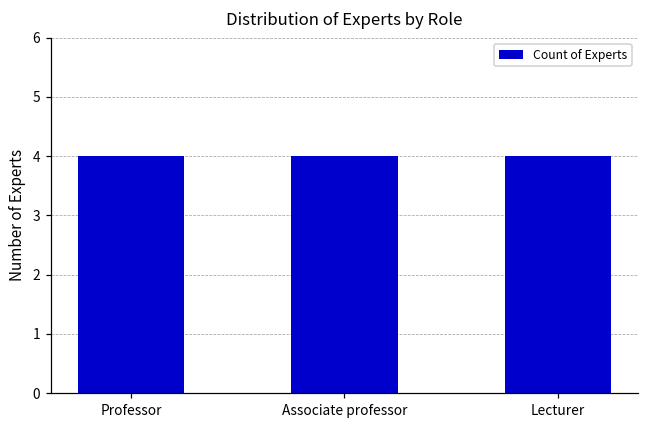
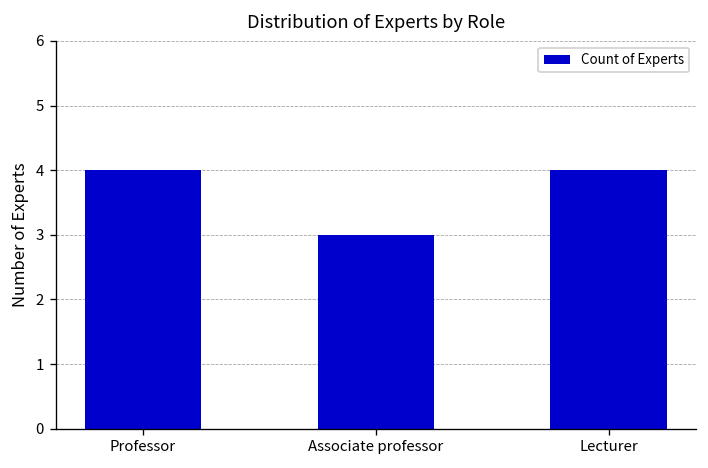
  {
    "Professor": 4,
-   "Associate professor": 4,
+   "Associate professor": 3,
    "Lecturer": 4
  }
